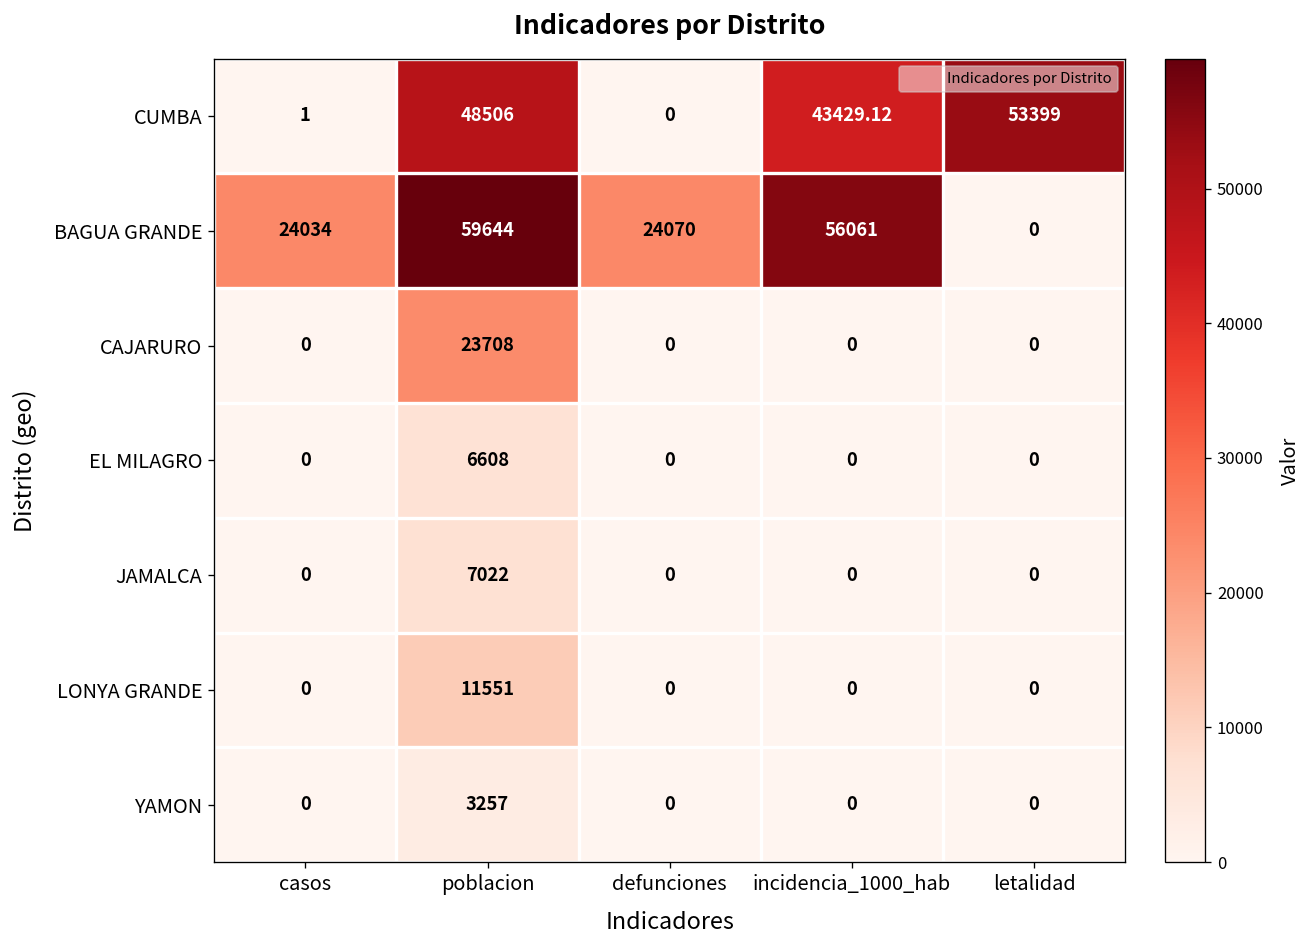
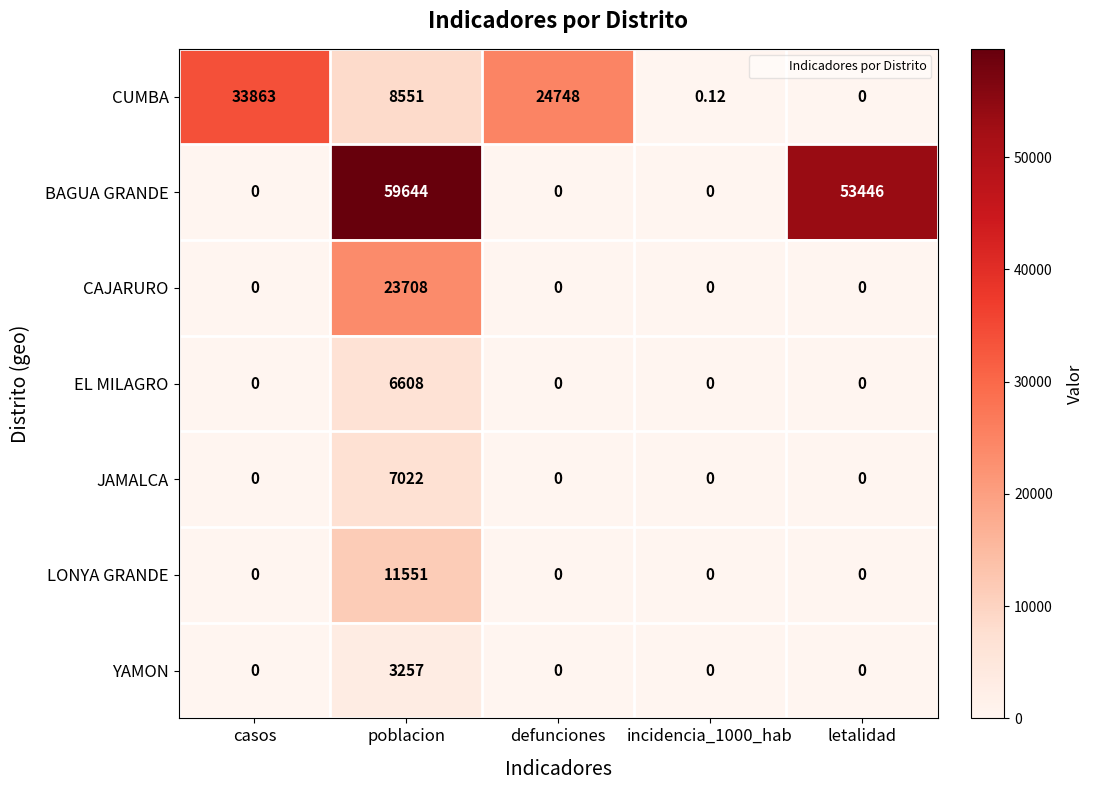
  {
    "CUMBA": {
-     "casos": 1,
-     "poblacion": 48506,
-     "defunciones": 0,
-     "incidencia_1000_hab": 43429.12,
-     "letalidad": 53399
+     "casos": 33863,
+     "poblacion": 8551,
+     "defunciones": 24748,
+     "incidencia_1000_hab": 0.12,
+     "letalidad": 0
    },
    "BAGUA GRANDE": {
-     "casos": 24034,
+     "casos": 0,
      "poblacion": 59644,
-     "defunciones": 24070,
-     "incidencia_1000_hab": 56061,
-     "letalidad": 0
+     "defunciones": 0,
+     "incidencia_1000_hab": 0,
+     "letalidad": 53446
    },
    "CAJARURO": {
      "casos": 0,
      "poblacion": 23708,
      "defunciones": 0,
      "incidencia_1000_hab": 0,
      "letalidad": 0
    },
    "EL MILAGRO": {
      "casos": 0,
      "poblacion": 6608,
      "defunciones": 0,
      "incidencia_1000_hab": 0,
      "letalidad": 0
    },
    "JAMALCA": {
      "casos": 0,
      "poblacion": 7022,
      "defunciones": 0,
      "incidencia_1000_hab": 0,
      "letalidad": 0
    },
    "LONYA GRANDE": {
      "casos": 0,
      "poblacion": 11551,
      "defunciones": 0,
      "incidencia_1000_hab": 0,
      "letalidad": 0
    },
    "YAMON": {
      "casos": 0,
      "poblacion": 3257,
      "defunciones": 0,
      "incidencia_1000_hab": 0,
      "letalidad": 0
    }
  }
